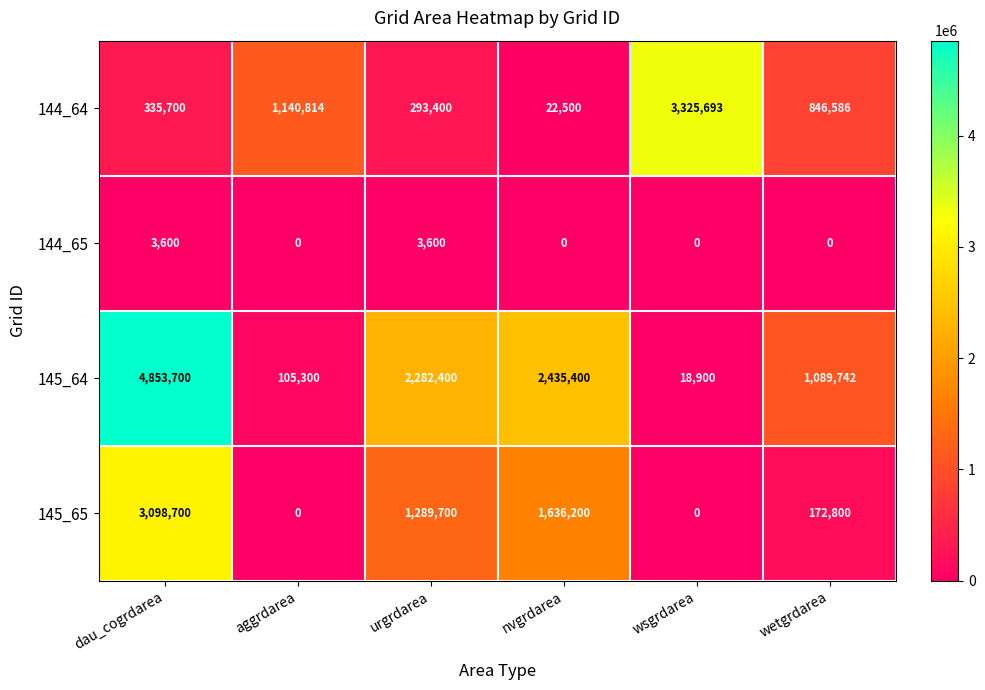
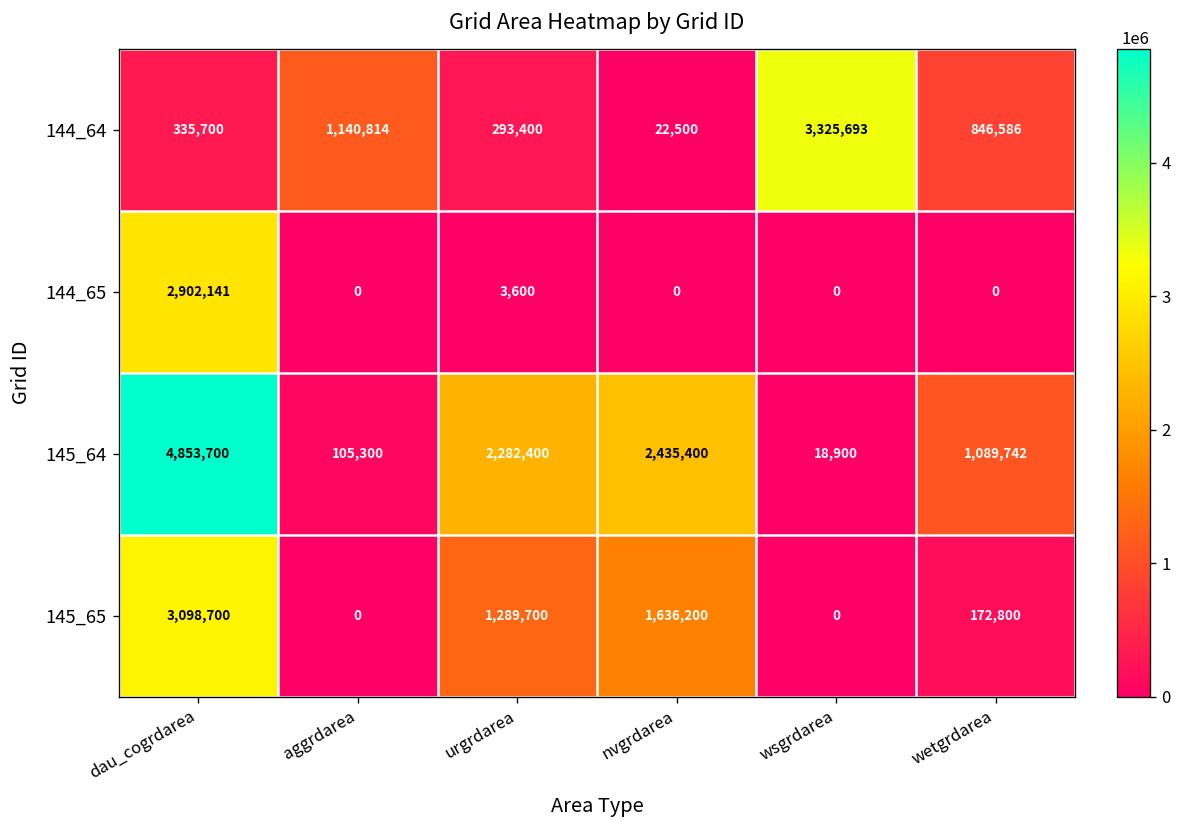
  {
    "144_64": {
      "dau_cogrdarea": "335,700",
      "aggrdarea": "1,140,814",
      "urgrdarea": "293,400",
      "nvgrdarea": "22,500",
      "wsgrdarea": "3,325,693",
      "wetgrdarea": "846,586"
    },
    "144_65": {
-     "dau_cogrdarea": "3,600",
+     "dau_cogrdarea": "2,902,141",
      "aggrdarea": "0",
      "urgrdarea": "3,600",
      "nvgrdarea": "0",
      "wsgrdarea": "0",
      "wetgrdarea": "0"
    },
    "145_64": {
      "dau_cogrdarea": "4,853,700",
      "aggrdarea": "105,300",
      "urgrdarea": "2,282,400",
      "nvgrdarea": "2,435,400",
      "wsgrdarea": "18,900",
      "wetgrdarea": "1,089,742"
    },
    "145_65": {
      "dau_cogrdarea": "3,098,700",
      "aggrdarea": "0",
      "urgrdarea": "1,289,700",
      "nvgrdarea": "1,636,200",
      "wsgrdarea": "0",
      "wetgrdarea": "172,800"
    }
  }
